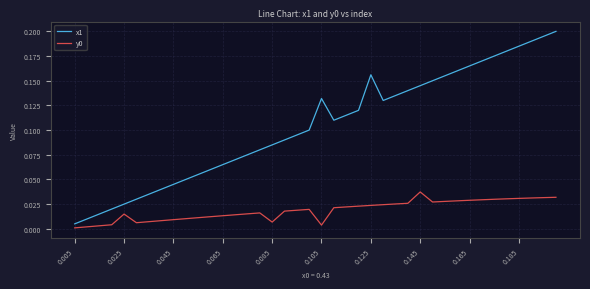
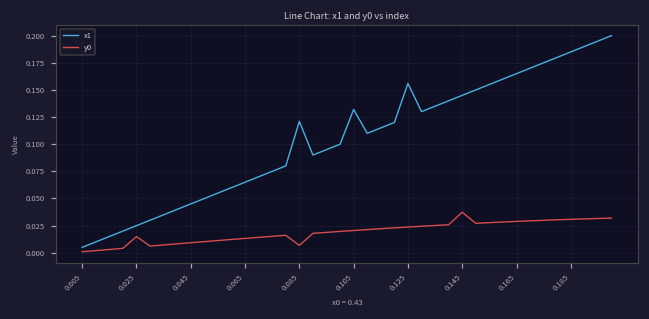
  {
    "x1": {
      "0.005": 0.01,
      "0.025": 0.03,
      "0.045": 0.05,
      "0.065": 0.07,
-     "0.085": 0.09,
+     "0.085": 0.12,
      "0.105": 0.13,
      "0.125": 0.16,
      "0.145": 0.15,
      "0.165": 0.17,
      "0.185": 0.19
    },
    "y0": {
      "0.005": 0.00,
      "0.025": 0.01,
      "0.045": 0.01,
      "0.065": 0.01,
      "0.085": 0.01,
-     "0.105": 0.00,
+     "0.105": 0.02,
      "0.125": 0.02,
      "0.145": 0.04,
      "0.165": 0.03,
      "0.185": 0.03
    }
  }
